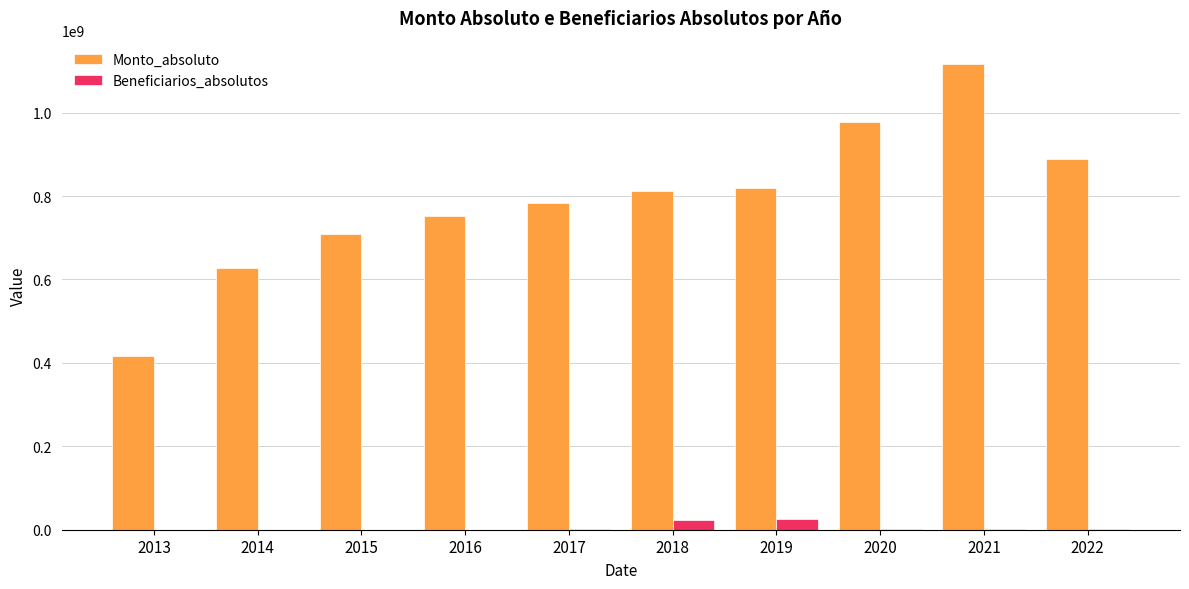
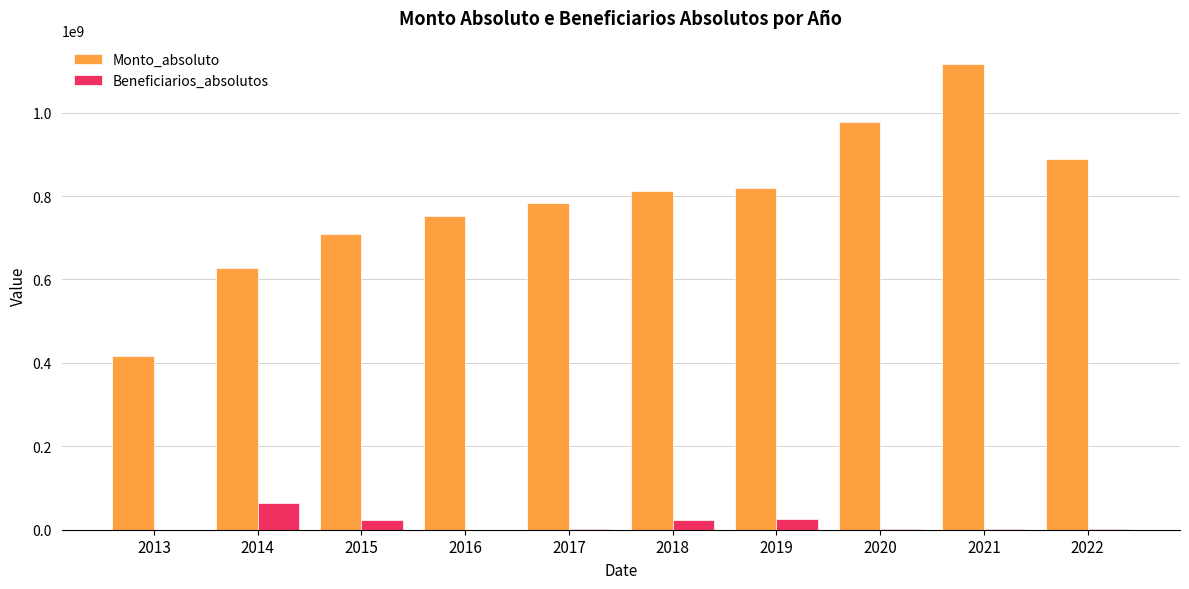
  {
    "Monto_absoluto": {
      "2013": 420000000,
      "2014": 630000000,
      "2015": 710000000,
      "2016": 750000000,
      "2017": 780000000,
      "2018": 810000000,
      "2019": 820000000,
      "2020": 980000000,
      "2021": 1120000000,
      "2022": 890000000
    },
    "Beneficiarios_absolutos": {
-     "2014": 0,
-     "2015": 0,
+     "2014": 60000000,
+     "2015": 20000000,
      "2018": 20000000,
      "2019": 20000000
    }
  }
